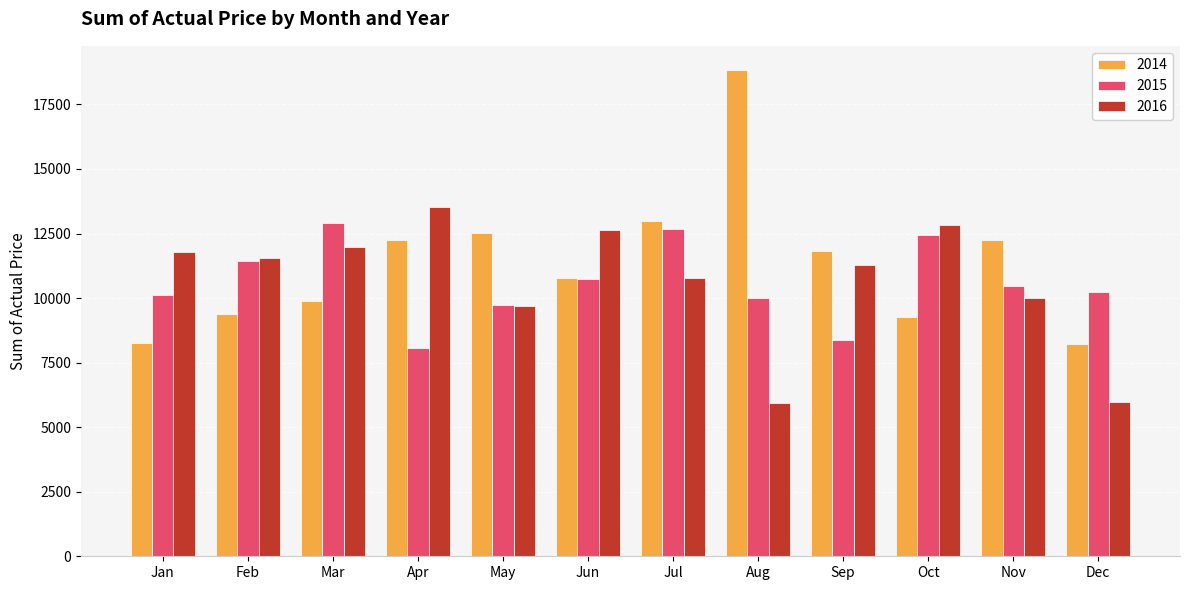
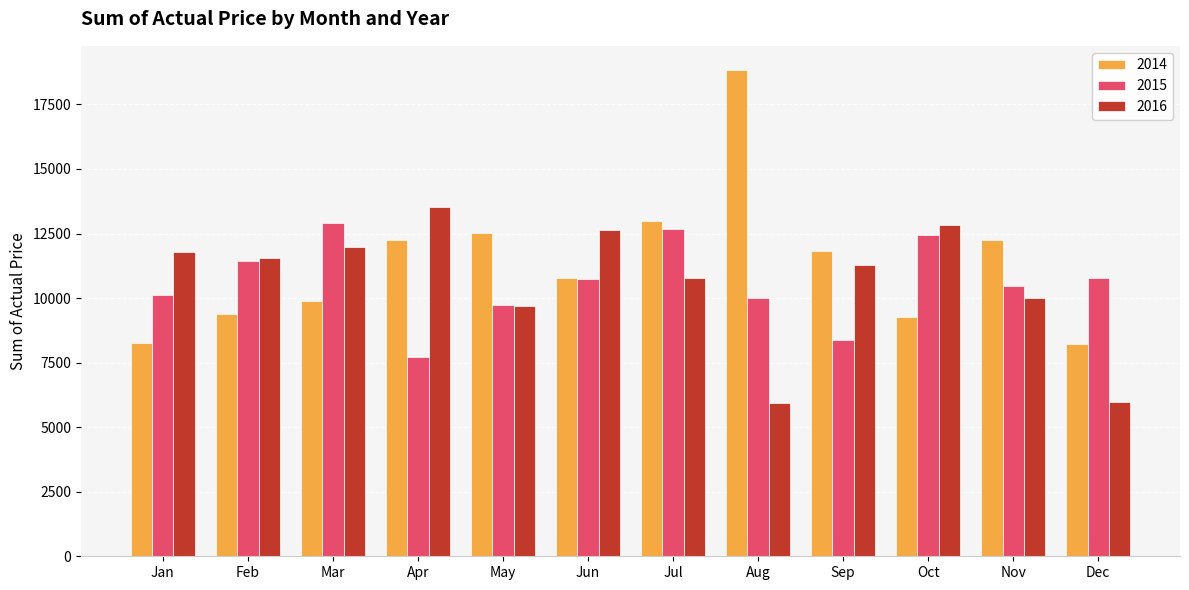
  {
    "2014": {
      "Jan": 8200,
      "Feb": 9400,
      "Mar": 9900,
      "Apr": 12200,
      "May": 12500,
      "Jun": 10800,
      "Jul": 13000,
      "Aug": 18800,
      "Sep": 11800,
      "Oct": 9300,
      "Nov": 12300,
      "Dec": 8200
    },
    "2015": {
      "Jan": 10100,
      "Feb": 11500,
      "Mar": 12900,
-     "Apr": 8100,
+     "Apr": 7700,
      "May": 9700,
      "Jun": 10700,
      "Jul": 12700,
      "Aug": 10000,
      "Sep": 8400,
      "Oct": 12400,
      "Nov": 10500,
-     "Dec": 10200
+     "Dec": 10800
    },
    "2016": {
      "Jan": 11800,
      "Feb": 11500,
      "Mar": 12000,
      "Apr": 13500,
      "May": 9700,
      "Jun": 12600,
      "Jul": 10800,
      "Aug": 5900,
      "Sep": 11300,
      "Oct": 12800,
      "Nov": 10000,
      "Dec": 6000
    }
  }
